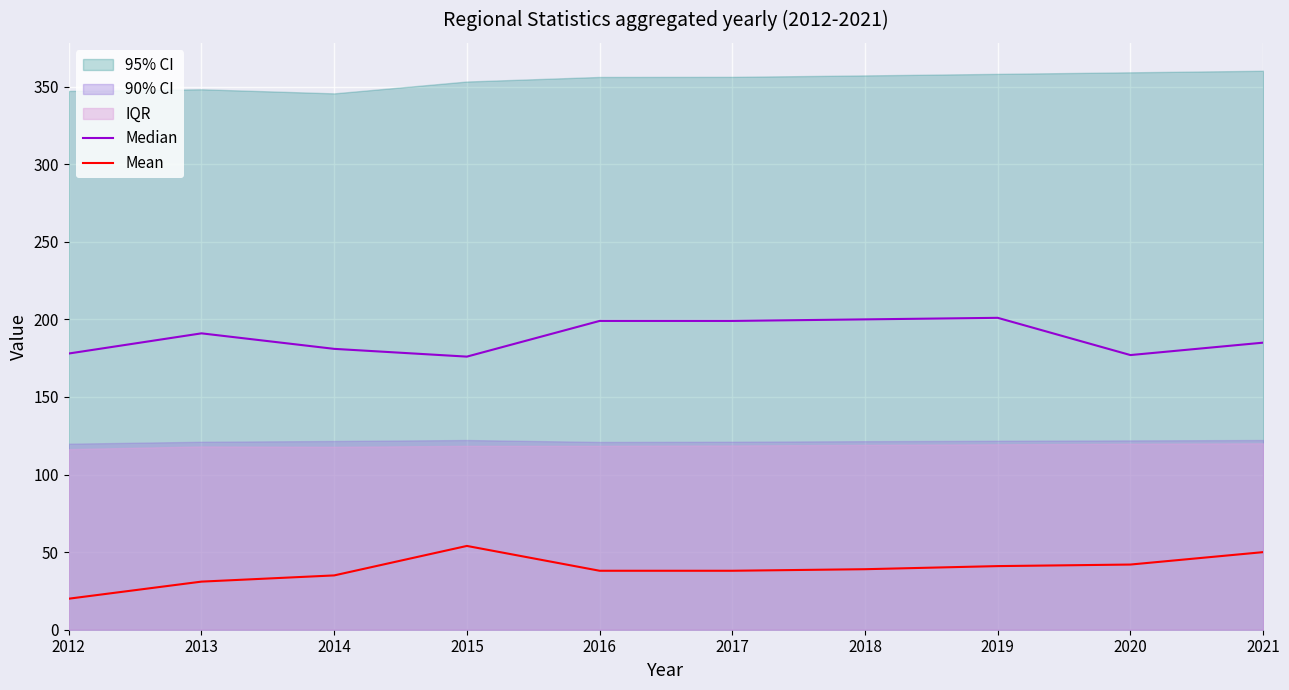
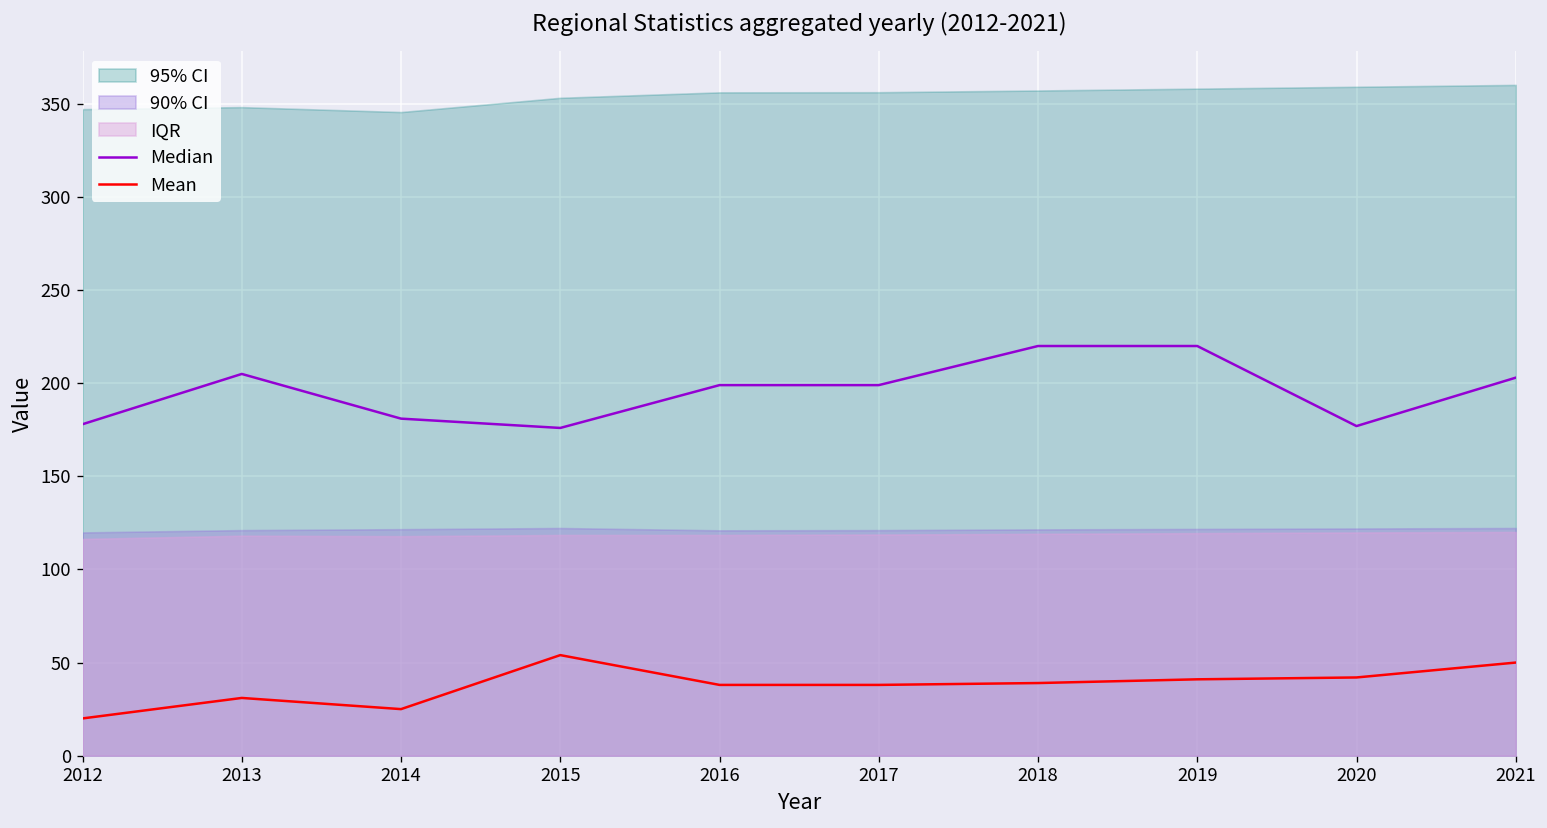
  {
    "Median": {
      "2012": 178,
-     "2013": 191,
+     "2013": 205,
      "2014": 181,
      "2015": 176,
      "2016": 199,
      "2017": 199,
-     "2018": 200,
-     "2019": 201,
+     "2018": 220,
+     "2019": 220,
      "2020": 177,
-     "2021": 185
+     "2021": 203
    },
    "Mean": {
      "2012": 20,
      "2013": 31,
-     "2014": 35,
+     "2014": 25,
      "2015": 54,
      "2016": 38,
      "2017": 38,
      "2018": 39,
      "2019": 41,
      "2020": 42,
      "2021": 50
    }
  }
